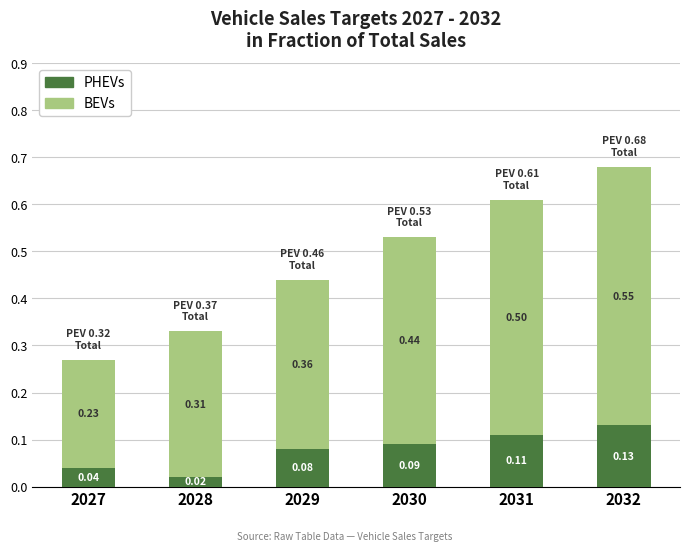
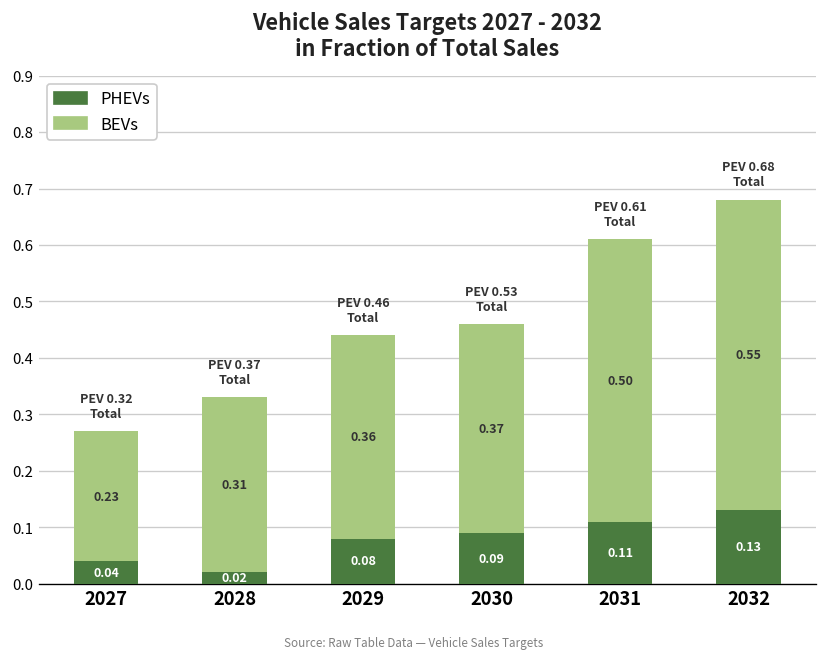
  {
    "PHEVs": {
      "2027": 0.04,
      "2028": 0.02,
      "2029": 0.08,
      "2030": 0.09,
      "2031": 0.11,
      "2032": 0.13
    },
    "BEVs": {
      "2027": 0.23,
      "2028": 0.31,
      "2029": 0.36,
-     "2030": 0.44,
+     "2030": 0.37,
      "2031": 0.50,
      "2032": 0.55
    }
  }
